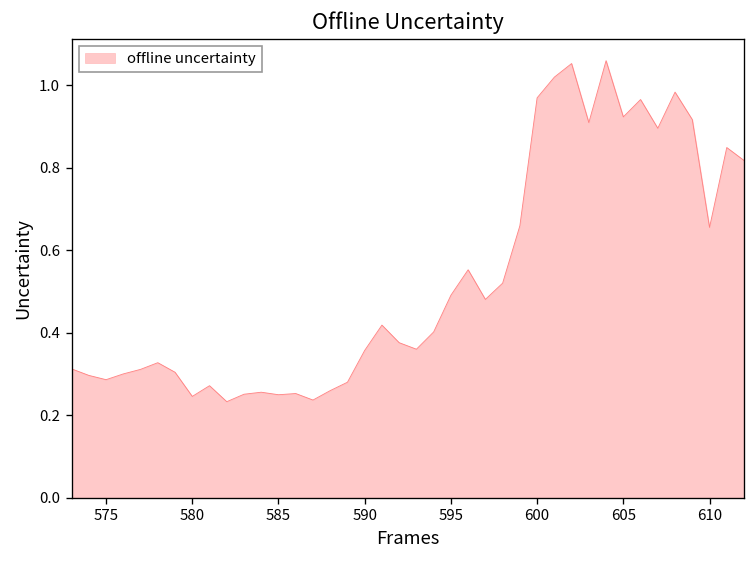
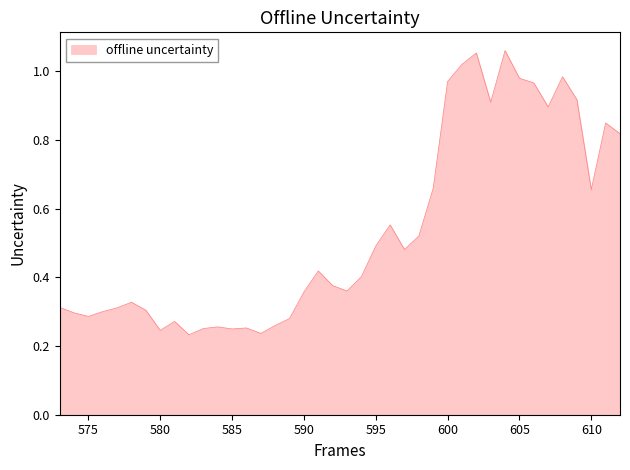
  {
    "575": 0.29,
    "580": 0.25,
    "585": 0.25,
    "590": 0.36,
    "595": 0.49,
    "600": 0.97,
-   "605": 0.92,
+   "605": 0.98,
    "610": 0.66
  }
